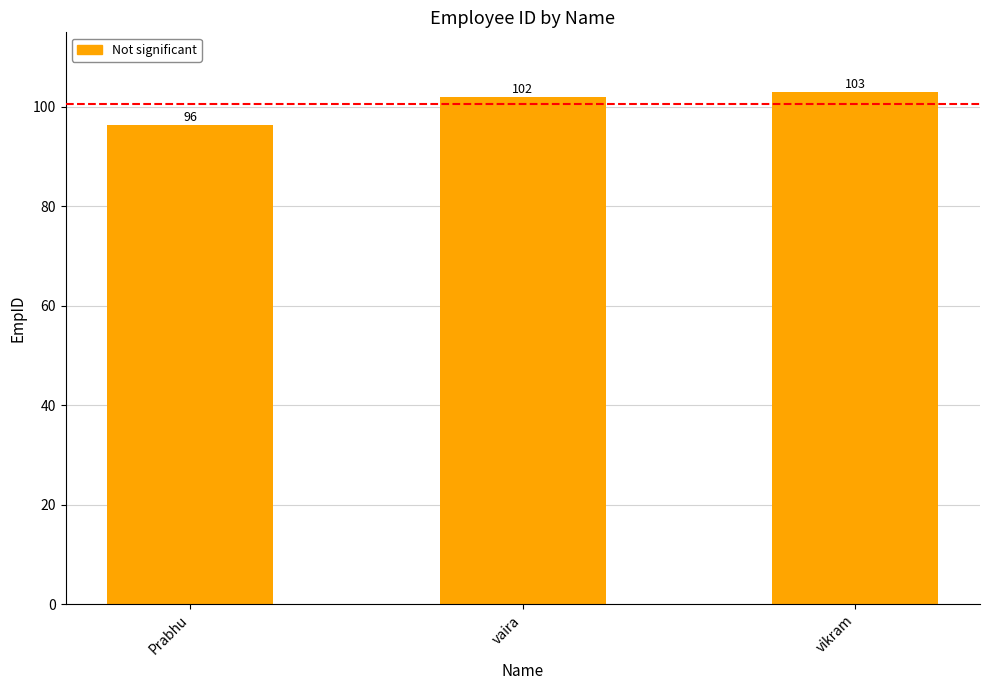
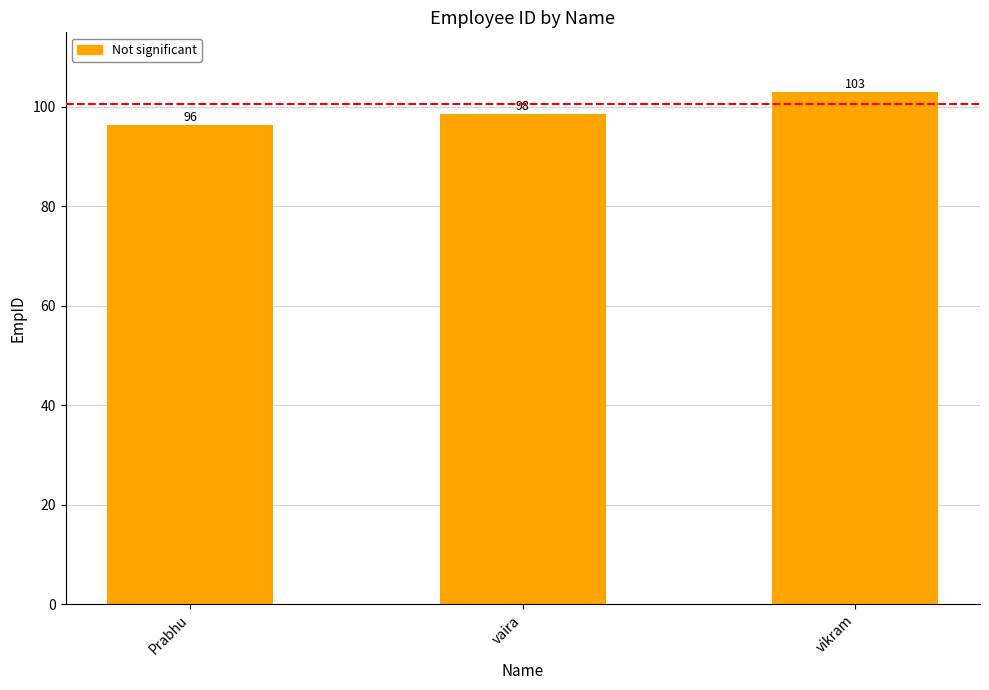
  {
    "Prabhu": 96,
-   "vaira": 102,
+   "vaira": 98,
    "vikram": 103
  }
